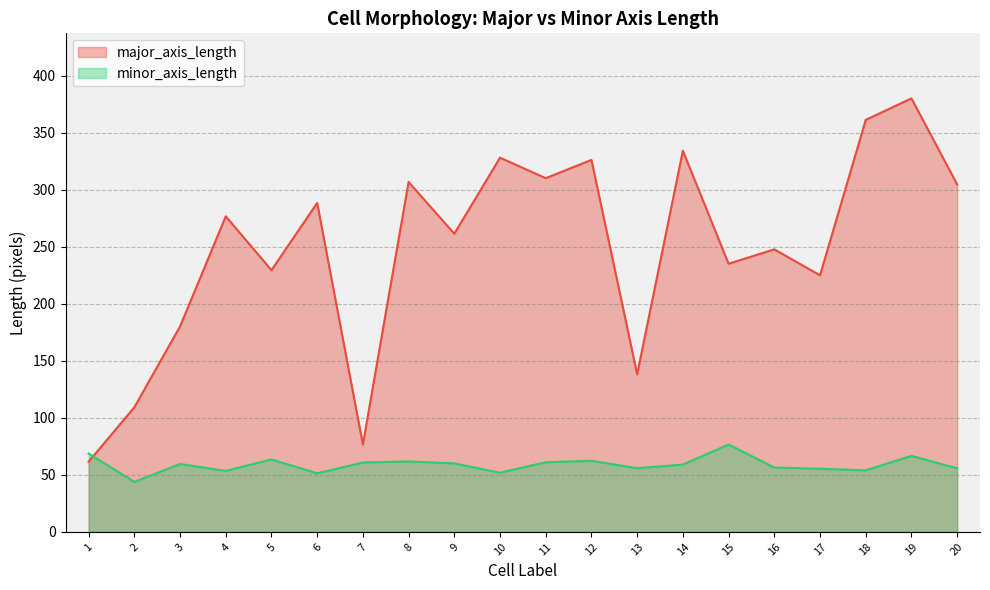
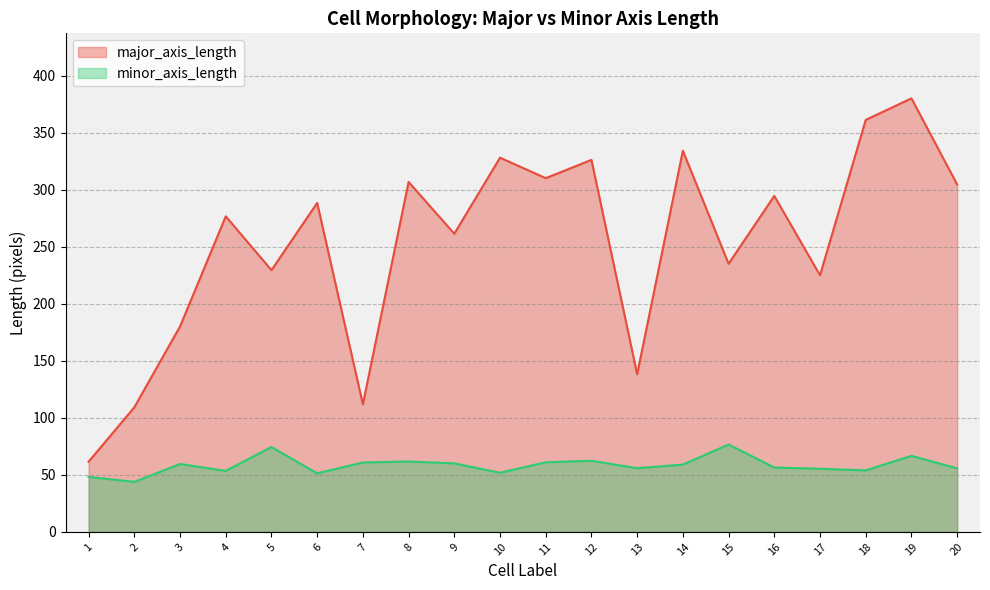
  {
    "major_axis_length": {
      "1": 62,
      "2": 109,
      "3": 180,
      "4": 277,
      "5": 230,
      "6": 288,
-     "7": 77,
+     "7": 112,
      "8": 307,
      "9": 261,
      "10": 328,
      "11": 310,
      "12": 326,
      "13": 138,
      "14": 334,
      "15": 235,
-     "16": 248,
+     "16": 295,
      "17": 225,
      "18": 361,
      "19": 380,
      "20": 305
    },
    "minor_axis_length": {
-     "1": 69,
+     "1": 48,
      "2": 44,
      "3": 60,
      "4": 54,
-     "5": 64,
+     "5": 74,
      "6": 51,
      "7": 61,
      "8": 62,
      "9": 60,
      "10": 52,
      "11": 61,
      "12": 62,
      "13": 56,
      "14": 59,
      "15": 77,
      "16": 56,
      "17": 55,
      "18": 54,
      "19": 67,
      "20": 56
    }
  }
